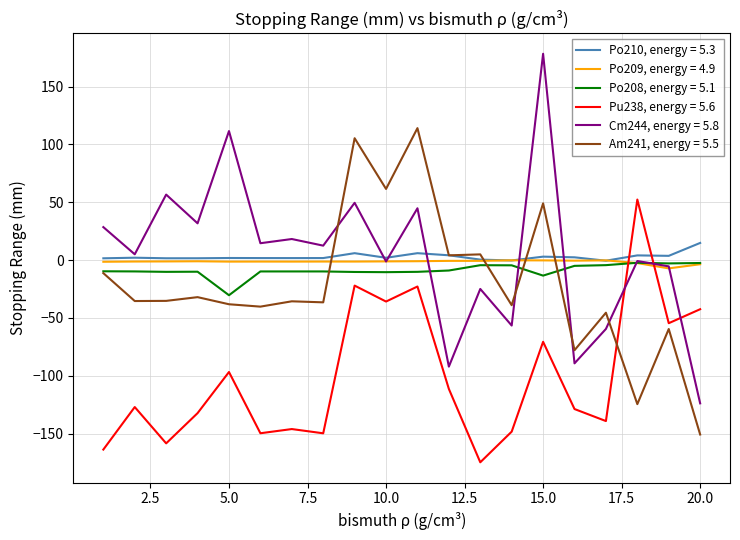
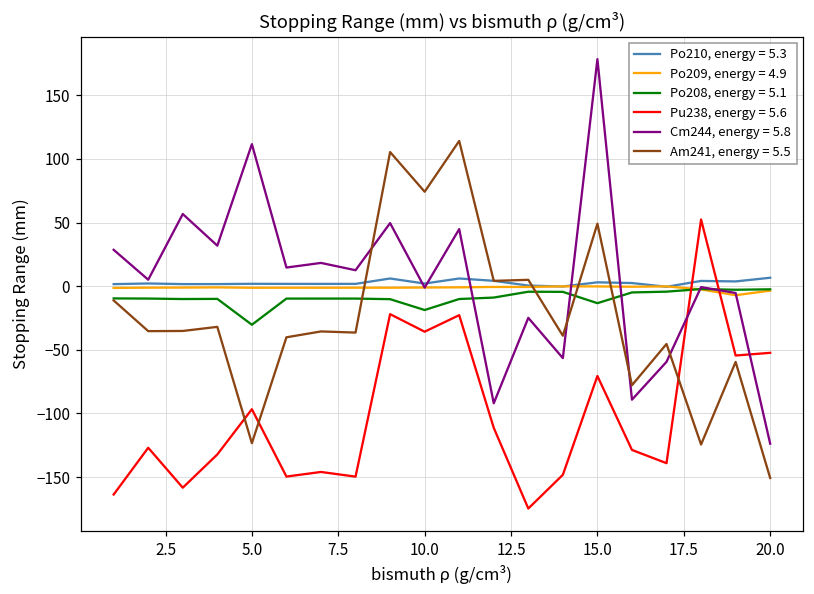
  {
    "Po210, energy = 5.3": {
      "5.0": 2,
      "10.0": 2,
      "15.0": 3,
-     "20.0": 15
+     "20.0": 7
    },
    "Po209, energy = 4.9": {
      "5.0": -1,
      "15.0": 0
    },
    "Po208, energy = 5.1": {
      "5.0": -30,
-     "10.0": -10,
+     "10.0": -19,
      "15.0": -13
    },
    "Pu238, energy = 5.6": {
      "5.0": -97,
      "10.0": -36,
      "15.0": -71,
-     "20.0": -42
+     "20.0": -52
    },
    "Cm244, energy = 5.8": {
      "5.0": 112,
      "15.0": 178,
      "20.0": -124
    },
    "Am241, energy = 5.5": {
-     "5.0": -38,
-     "10.0": 62,
+     "5.0": -123,
+     "10.0": 74,
      "15.0": 49,
      "20.0": -151
    }
  }
